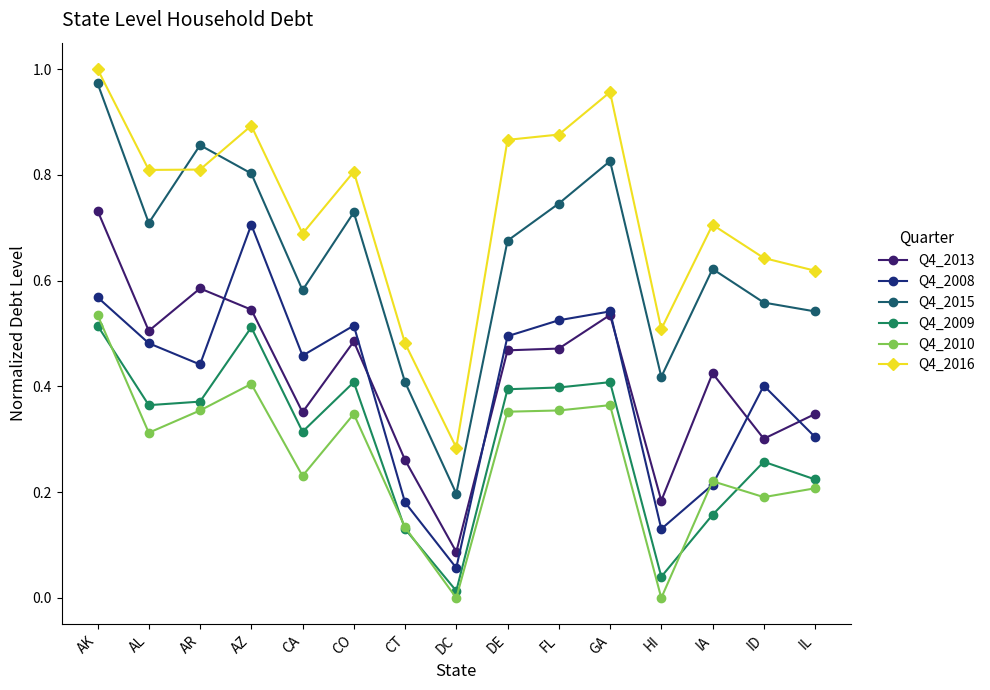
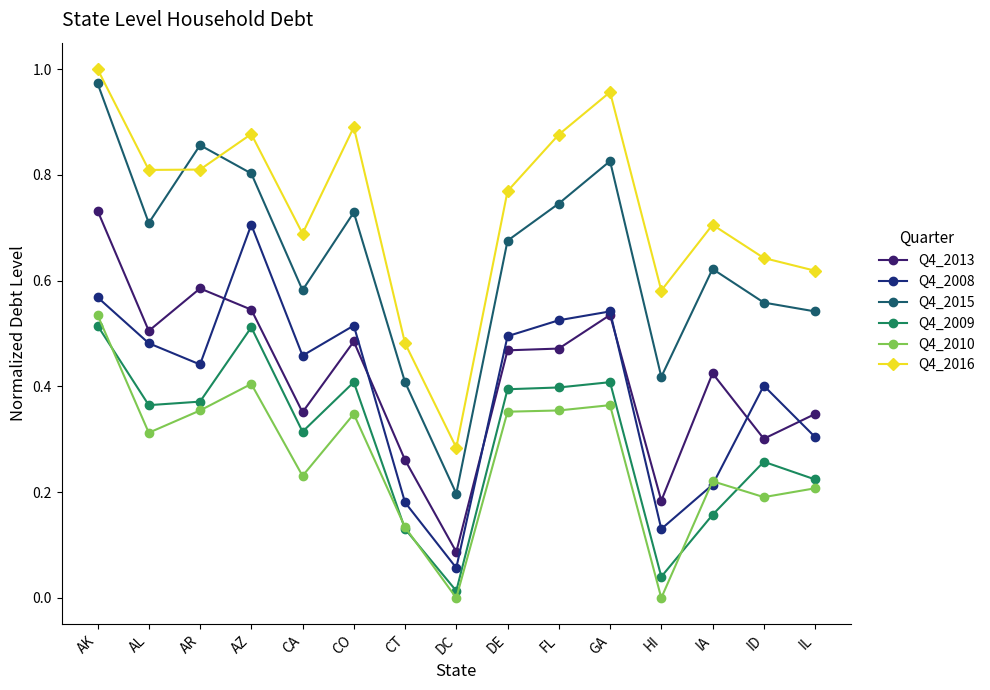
  {
    "Q4_2010": {
      "AK": 0.54,
      "AL": 0.31,
      "AR": 0.35,
      "AZ": 0.40,
      "CA": 0.23,
      "CO": 0.35,
      "DC": 0.00,
      "DE": 0.35,
      "FL": 0.35,
      "GA": 0.36,
      "HI": 0.00,
      "IA": 0.22,
      "ID": 0.19,
      "IL": 0.21
    },
    "Q4_2016": {
      "AK": 1.00,
      "AL": 0.81,
      "AR": 0.81,
-     "AZ": 0.89,
+     "AZ": 0.88,
      "CA": 0.69,
-     "CO": 0.81,
+     "CO": 0.89,
      "CT": 0.48,
      "DC": 0.28,
-     "DE": 0.87,
+     "DE": 0.77,
      "FL": 0.88,
      "GA": 0.96,
-     "HI": 0.51,
+     "HI": 0.58,
      "IA": 0.71,
      "ID": 0.64,
      "IL": 0.62
    }
  }
